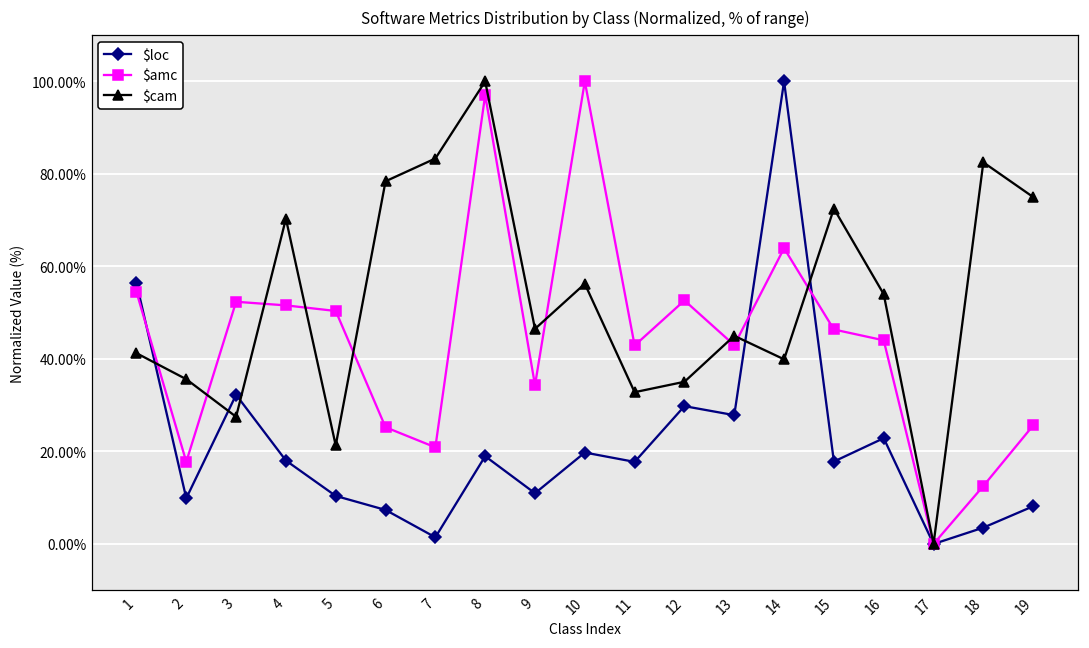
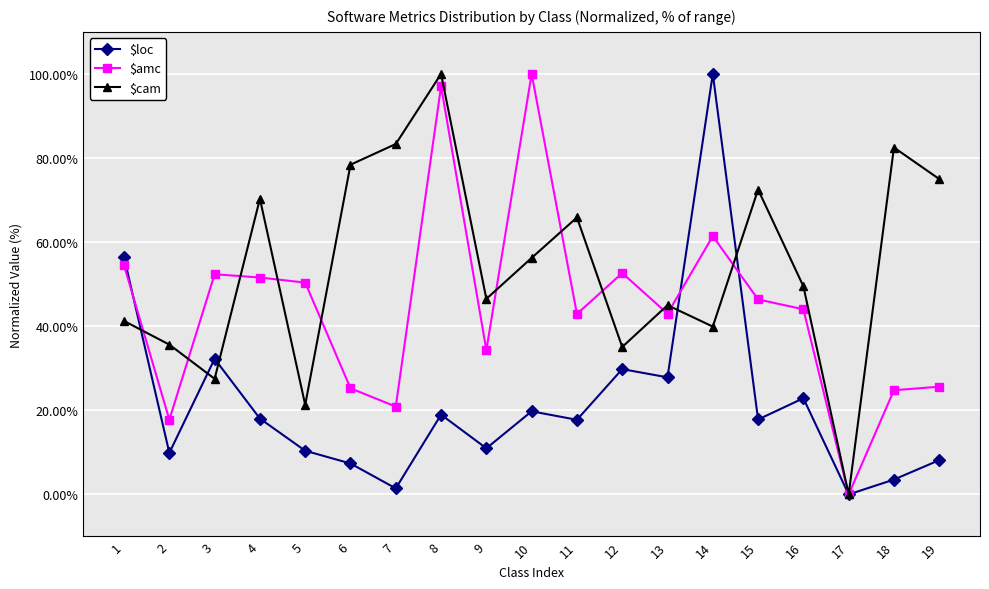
  {
    "$loc": {
      "1": "56%",
      "2": "10%",
      "3": "32%",
      "4": "18%",
      "5": "10%",
      "6": "7%",
      "7": "1%",
      "8": "19%",
      "9": "11%",
      "10": "20%",
      "11": "18%",
      "12": "30%",
      "13": "28%",
      "14": "100%",
      "15": "18%",
      "16": "23%",
      "18": "4%",
      "19": "8%"
    },
    "$amc": {
      "1": "54%",
      "2": "18%",
      "3": "52%",
      "4": "52%",
      "5": "50%",
      "6": "25%",
      "7": "21%",
      "8": "97%",
      "9": "34%",
      "10": "100%",
      "11": "43%",
      "12": "53%",
      "13": "43%",
-     "14": "64%",
+     "14": "61%",
      "15": "46%",
      "16": "44%",
-     "18": "13%",
+     "18": "25%",
      "19": "26%"
    },
    "$cam": {
      "1": "41%",
      "2": "36%",
      "3": "27%",
      "4": "70%",
      "5": "21%",
      "6": "78%",
      "7": "83%",
      "8": "100%",
      "9": "46%",
      "10": "56%",
-     "11": "33%",
+     "11": "66%",
      "12": "35%",
      "13": "45%",
      "14": "40%",
      "15": "72%",
-     "16": "54%",
+     "16": "49%",
      "18": "82%",
      "19": "75%"
    }
  }
